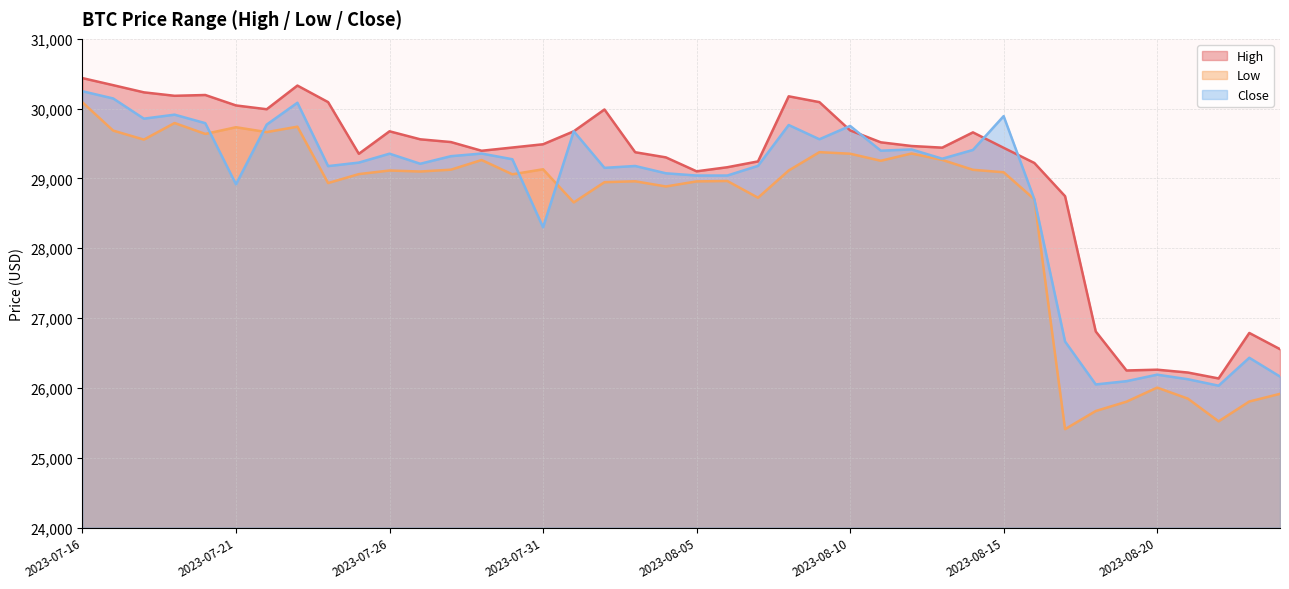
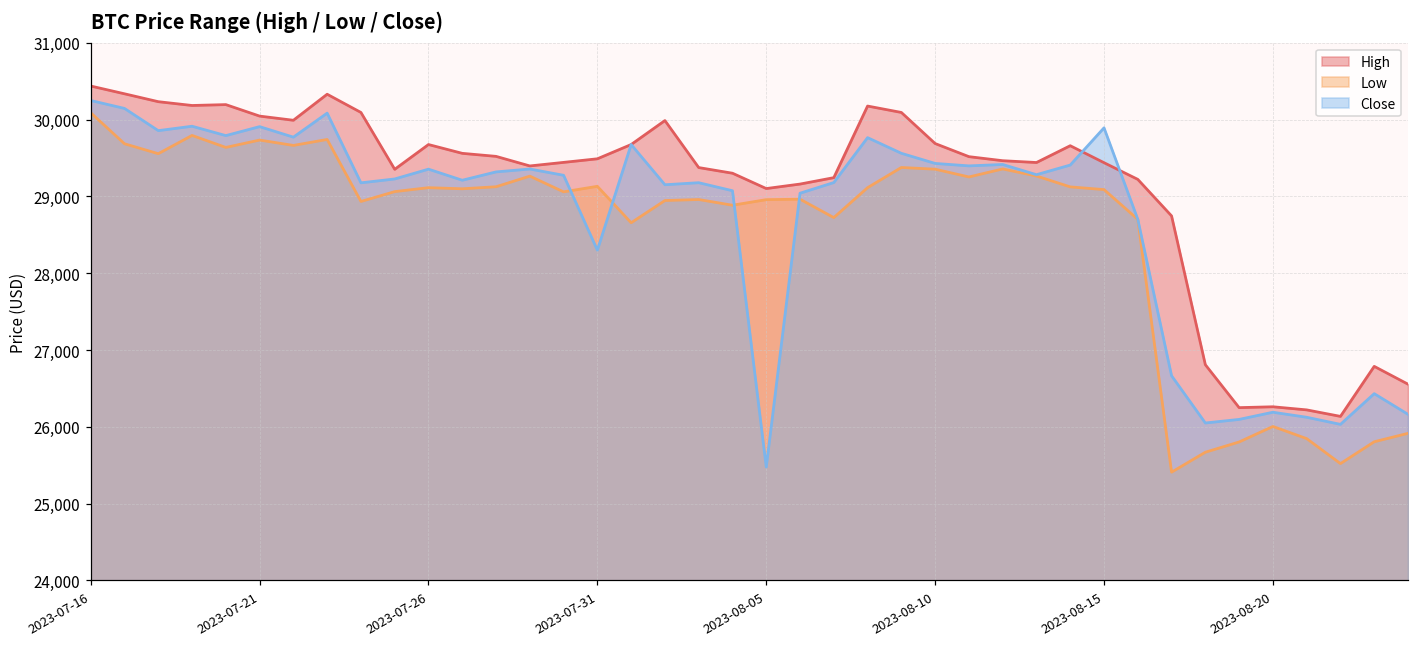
  {
    "Close": {
      "2023-07-16": "30,200",
-     "2023-07-21": "28,900",
+     "2023-07-21": "29,900",
      "2023-07-26": "29,400",
      "2023-07-31": "28,300",
-     "2023-08-05": "29,000",
-     "2023-08-10": "29,800",
+     "2023-08-05": "25,500",
+     "2023-08-10": "29,400",
      "2023-08-15": "29,900",
      "2023-08-20": "26,200"
    }
  }
